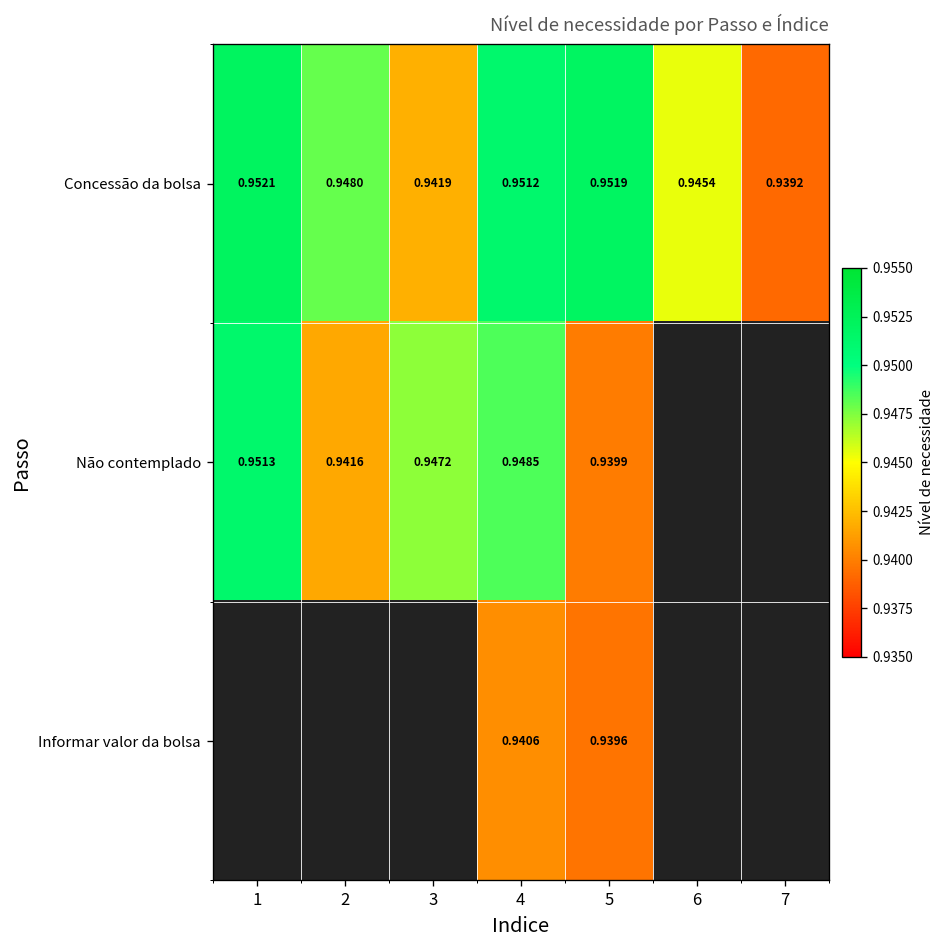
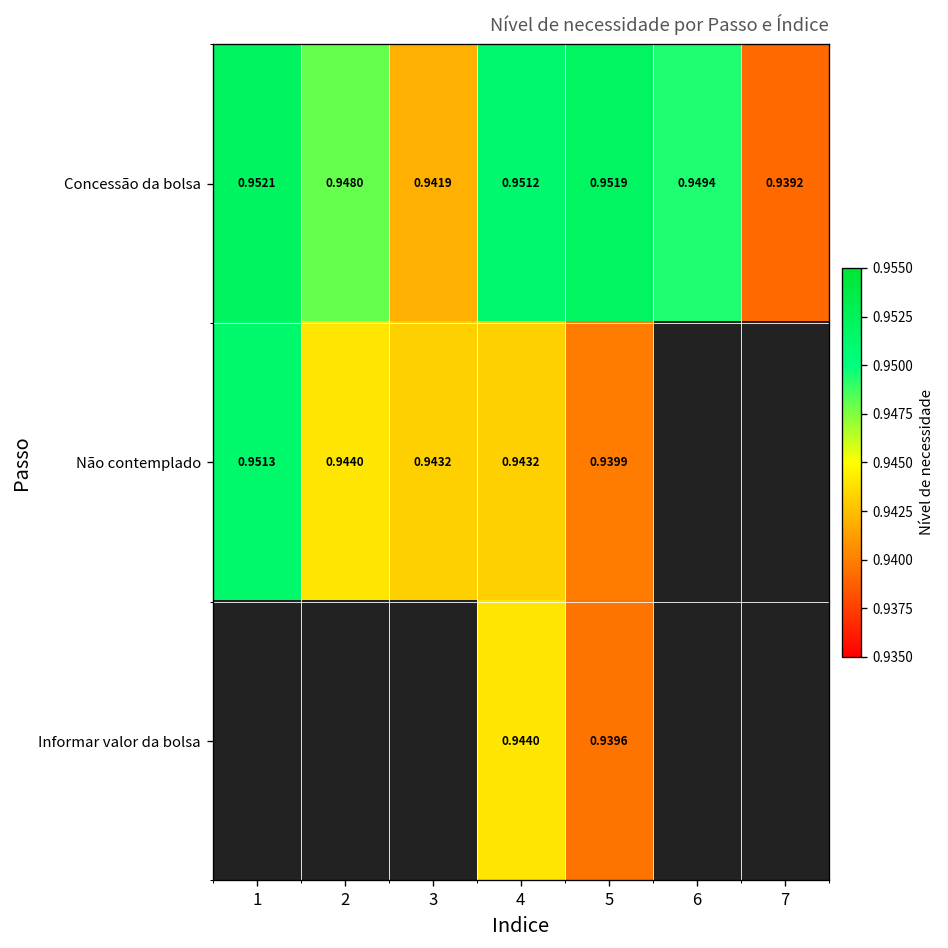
  {
    "Concessão da bolsa": {
      "1": 0.9521,
      "2": 0.9480,
      "3": 0.9419,
      "4": 0.9512,
      "5": 0.9519,
-     "6": 0.9454,
+     "6": 0.9494,
      "7": 0.9392
    },
    "Não contemplado": {
      "1": 0.9513,
-     "2": 0.9416,
-     "3": 0.9472,
-     "4": 0.9485,
+     "2": 0.9440,
+     "3": 0.9432,
+     "4": 0.9432,
      "5": 0.9399
    },
    "Informar valor da bolsa": {
-     "4": 0.9406,
+     "4": 0.9440,
      "5": 0.9396
    }
  }
